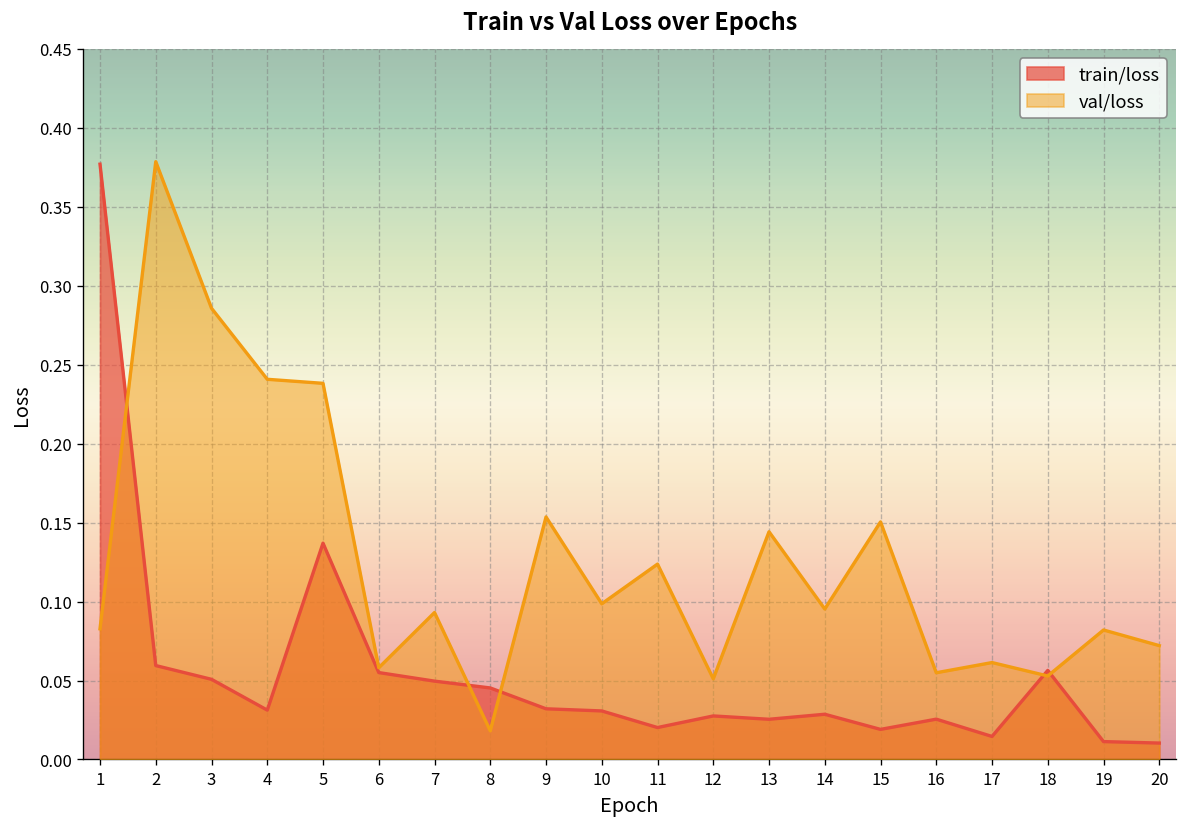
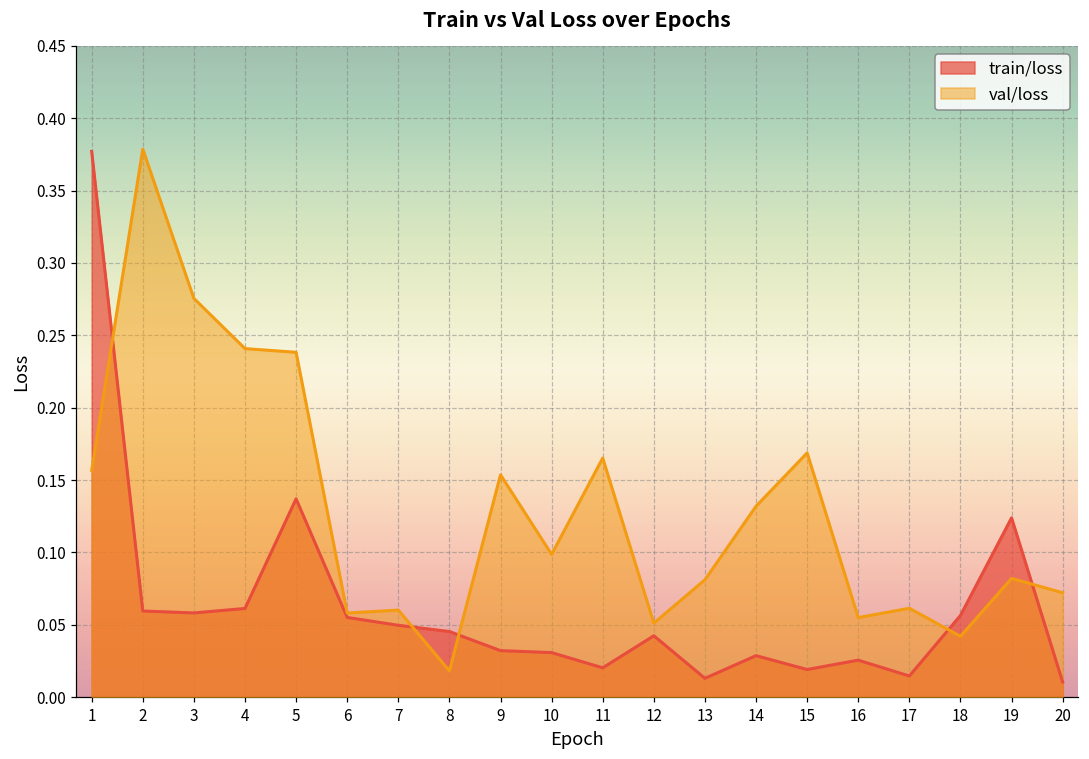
  {
    "train/loss": {
      "1": 0.377,
      "2": 0.059,
-     "3": 0.051,
-     "4": 0.031,
+     "3": 0.058,
+     "4": 0.061,
      "5": 0.137,
      "6": 0.055,
      "7": 0.050,
      "8": 0.045,
      "9": 0.032,
      "10": 0.031,
      "11": 0.020,
-     "12": 0.028,
-     "13": 0.025,
+     "12": 0.042,
+     "13": 0.013,
      "14": 0.029,
      "15": 0.019,
      "16": 0.026,
      "17": 0.015,
      "18": 0.056,
-     "19": 0.011,
+     "19": 0.124,
      "20": 0.010
    },
    "val/loss": {
-     "1": 0.083,
+     "1": 0.157,
      "2": 0.379,
-     "3": 0.286,
+     "3": 0.276,
      "4": 0.241,
      "5": 0.238,
      "6": 0.058,
-     "7": 0.093,
+     "7": 0.060,
      "8": 0.018,
      "9": 0.154,
      "10": 0.099,
-     "11": 0.124,
+     "11": 0.165,
      "12": 0.051,
-     "13": 0.144,
-     "14": 0.095,
-     "15": 0.150,
+     "13": 0.081,
+     "14": 0.132,
+     "15": 0.169,
      "16": 0.055,
      "17": 0.061,
-     "18": 0.053,
+     "18": 0.042,
      "19": 0.082,
      "20": 0.072
    }
  }
